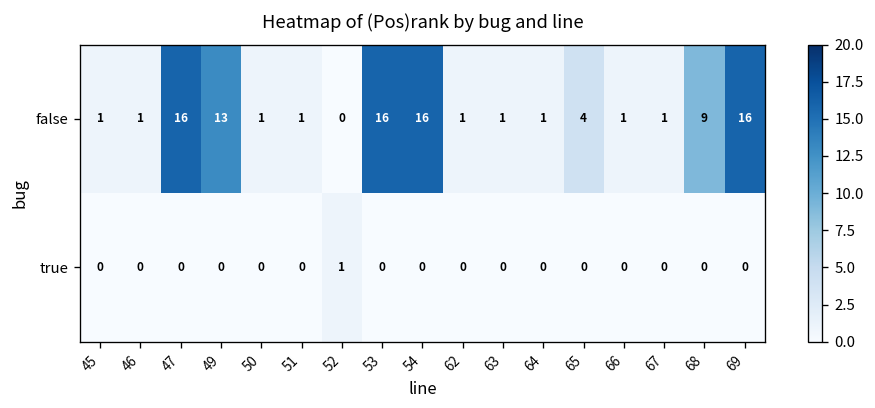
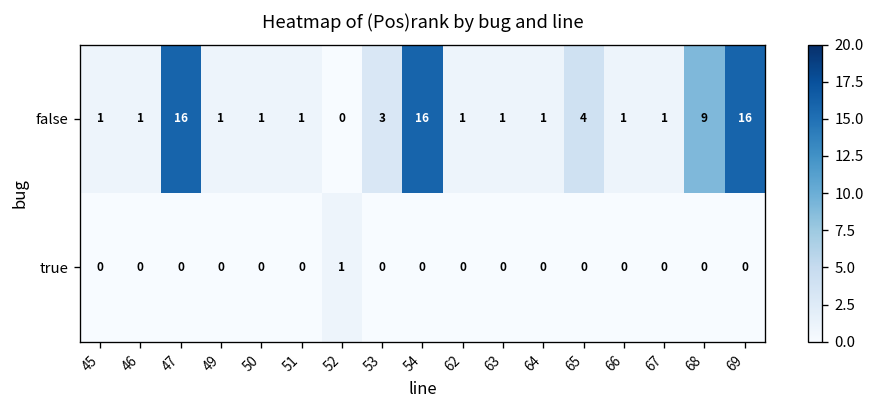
  {
    "false": {
      "45": 1,
      "46": 1,
      "47": 16,
-     "49": 13,
+     "49": 1,
      "50": 1,
      "51": 1,
      "52": 0,
-     "53": 16,
+     "53": 3,
      "54": 16,
      "62": 1,
      "63": 1,
      "64": 1,
      "65": 4,
      "66": 1,
      "67": 1,
      "68": 9,
      "69": 16
    },
    "true": {
      "45": 0,
      "46": 0,
      "47": 0,
      "49": 0,
      "50": 0,
      "51": 0,
      "52": 1,
      "53": 0,
      "54": 0,
      "62": 0,
      "63": 0,
      "64": 0,
      "65": 0,
      "66": 0,
      "67": 0,
      "68": 0,
      "69": 0
    }
  }
